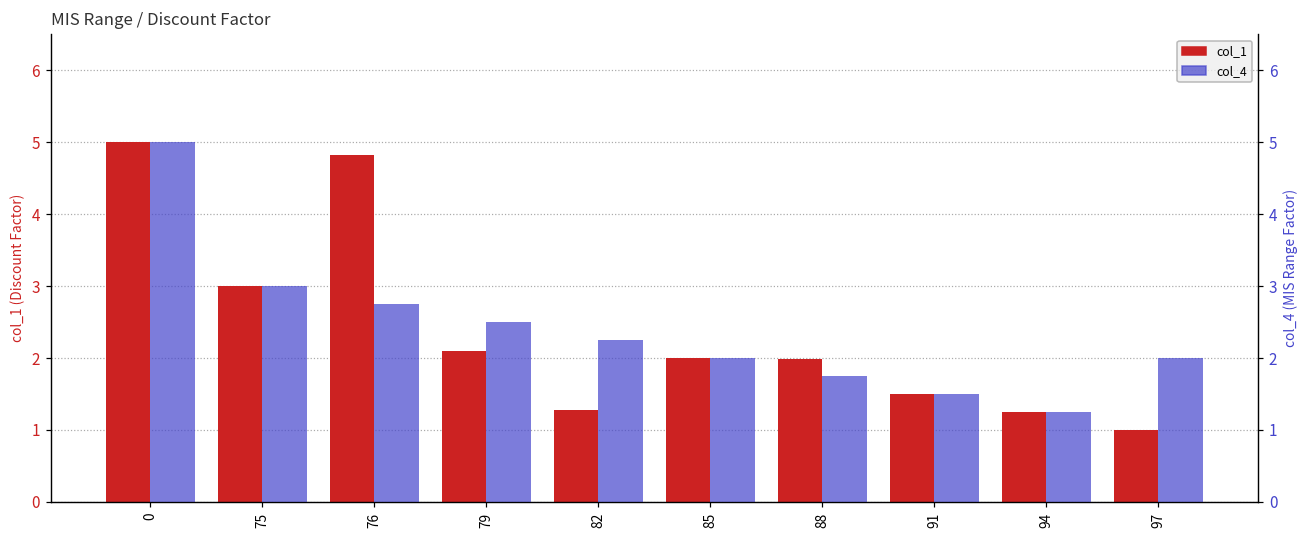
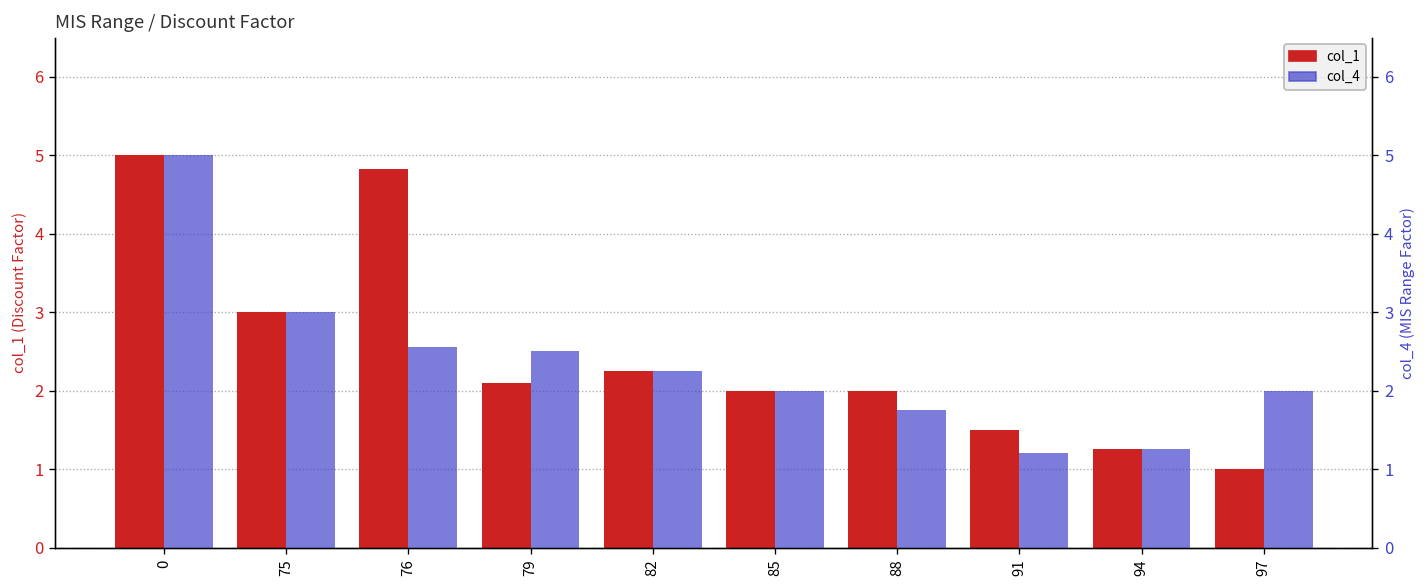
  {
    "col_1": {
      "0": 5.0,
      "75": 3.0,
      "76": 4.8,
      "79": 2.1,
-     "82": 1.3,
+     "82": 2.3,
      "85": 2.0,
      "88": 2.0,
      "91": 1.5,
      "94": 1.3,
      "97": 1.0
    },
    "col_4": {
      "0": 5.0,
      "75": 3.0,
-     "76": 2.8,
+     "76": 2.6,
      "79": 2.5,
      "82": 2.3,
      "85": 2.0,
      "88": 1.8,
-     "91": 1.5,
+     "91": 1.2,
      "94": 1.3,
      "97": 2.0
    }
  }
